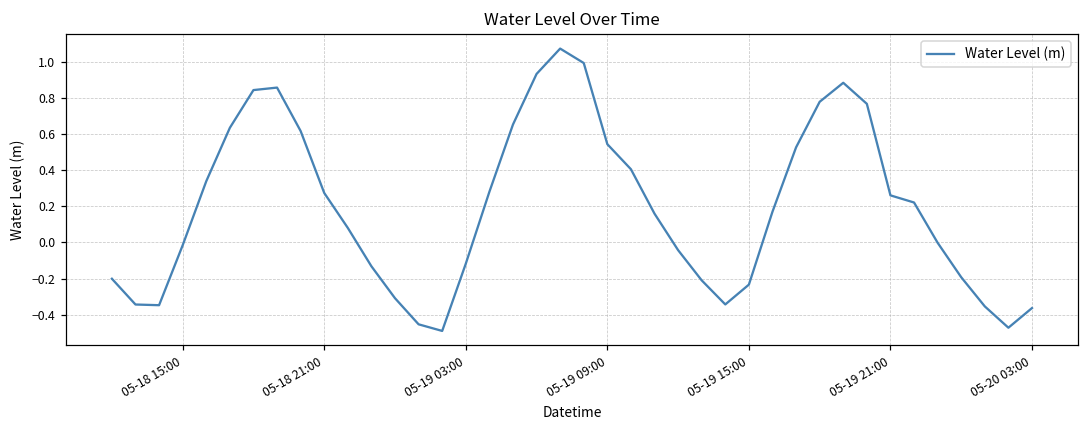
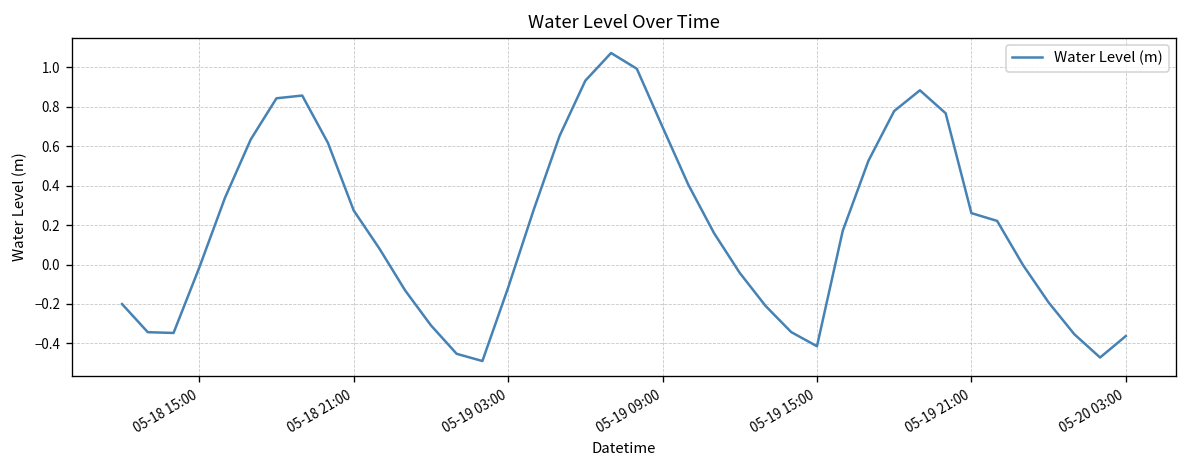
  {
    "05-18 15:00": -0.02,
    "05-18 21:00": 0.27,
    "05-19 03:00": -0.12,
-   "05-19 09:00": 0.54,
-   "05-19 15:00": -0.23,
+   "05-19 09:00": 0.70,
+   "05-19 15:00": -0.41,
    "05-19 21:00": 0.26,
    "05-20 03:00": -0.36
  }
